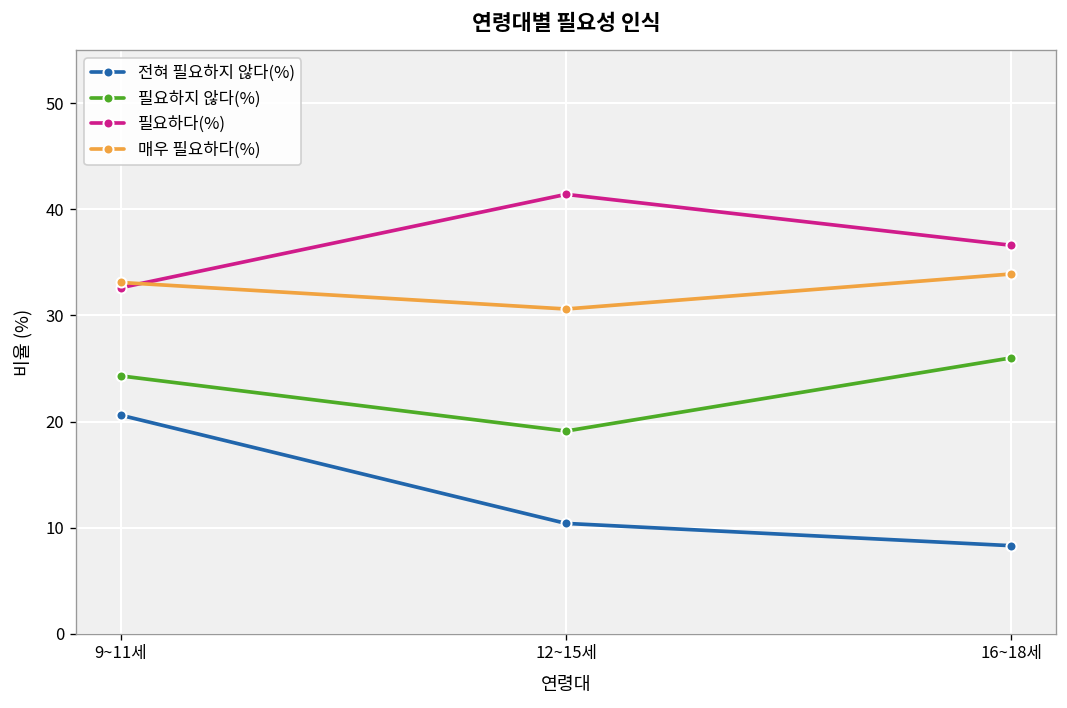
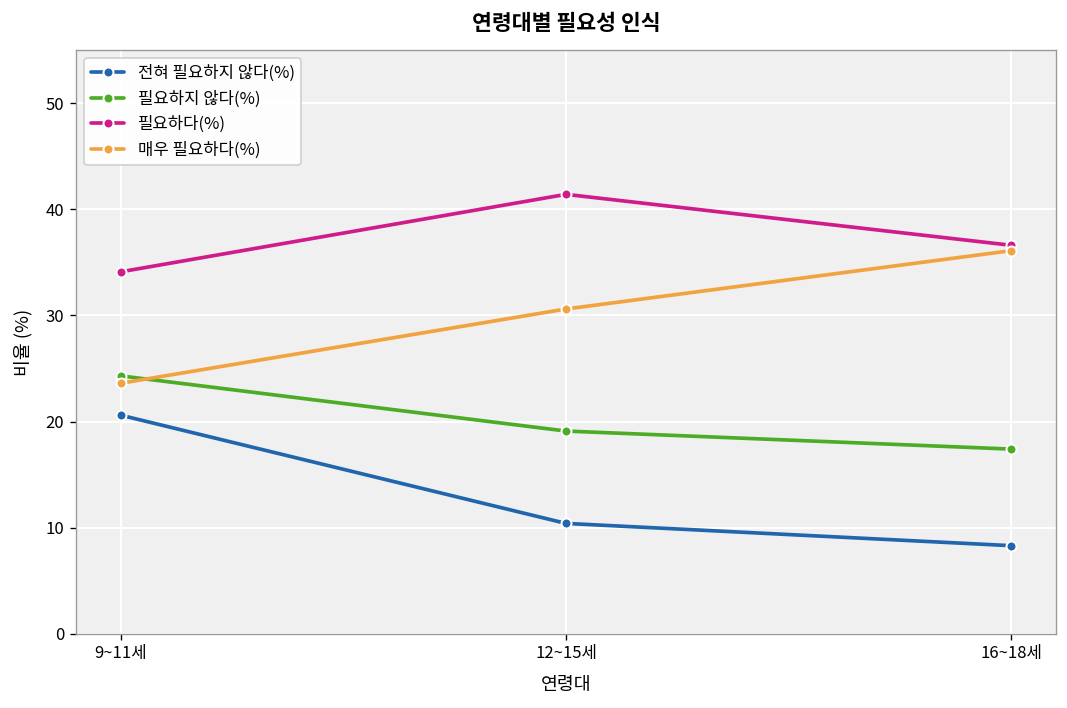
  {
    "전혀 필요하지 않다(%)": {
      "9~11세": 21,
      "12~15세": 10,
      "16~18세": 8
    },
    "필요하지 않다(%)": {
      "9~11세": 24,
      "12~15세": 19,
-     "16~18세": 26
+     "16~18세": 17
    },
    "필요하다(%)": {
-     "9~11세": 33,
+     "9~11세": 34,
      "12~15세": 41,
      "16~18세": 37
    },
    "매우 필요하다(%)": {
-     "9~11세": 33,
+     "9~11세": 24,
      "12~15세": 31,
-     "16~18세": 34
+     "16~18세": 36
    }
  }
